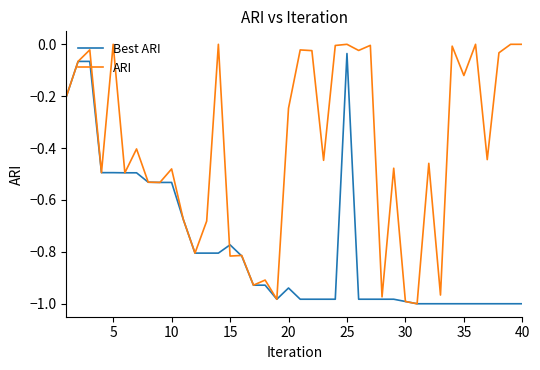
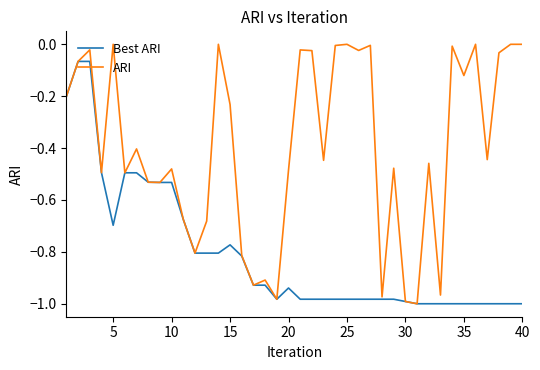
  {
    "Best ARI": {
-     "5": -0.49,
+     "5": -0.70,
      "10": -0.53,
      "15": -0.77,
      "20": -0.94,
-     "25": -0.04,
+     "25": -0.98,
      "35": -1.00,
      "40": -1.00
    },
    "ARI": {
      "5": 0.00,
      "10": -0.48,
-     "15": -0.82,
-     "20": -0.25,
+     "15": -0.23,
+     "20": -0.48,
      "25": 0.00,
      "35": -0.12,
      "40": 0.00
    }
  }
